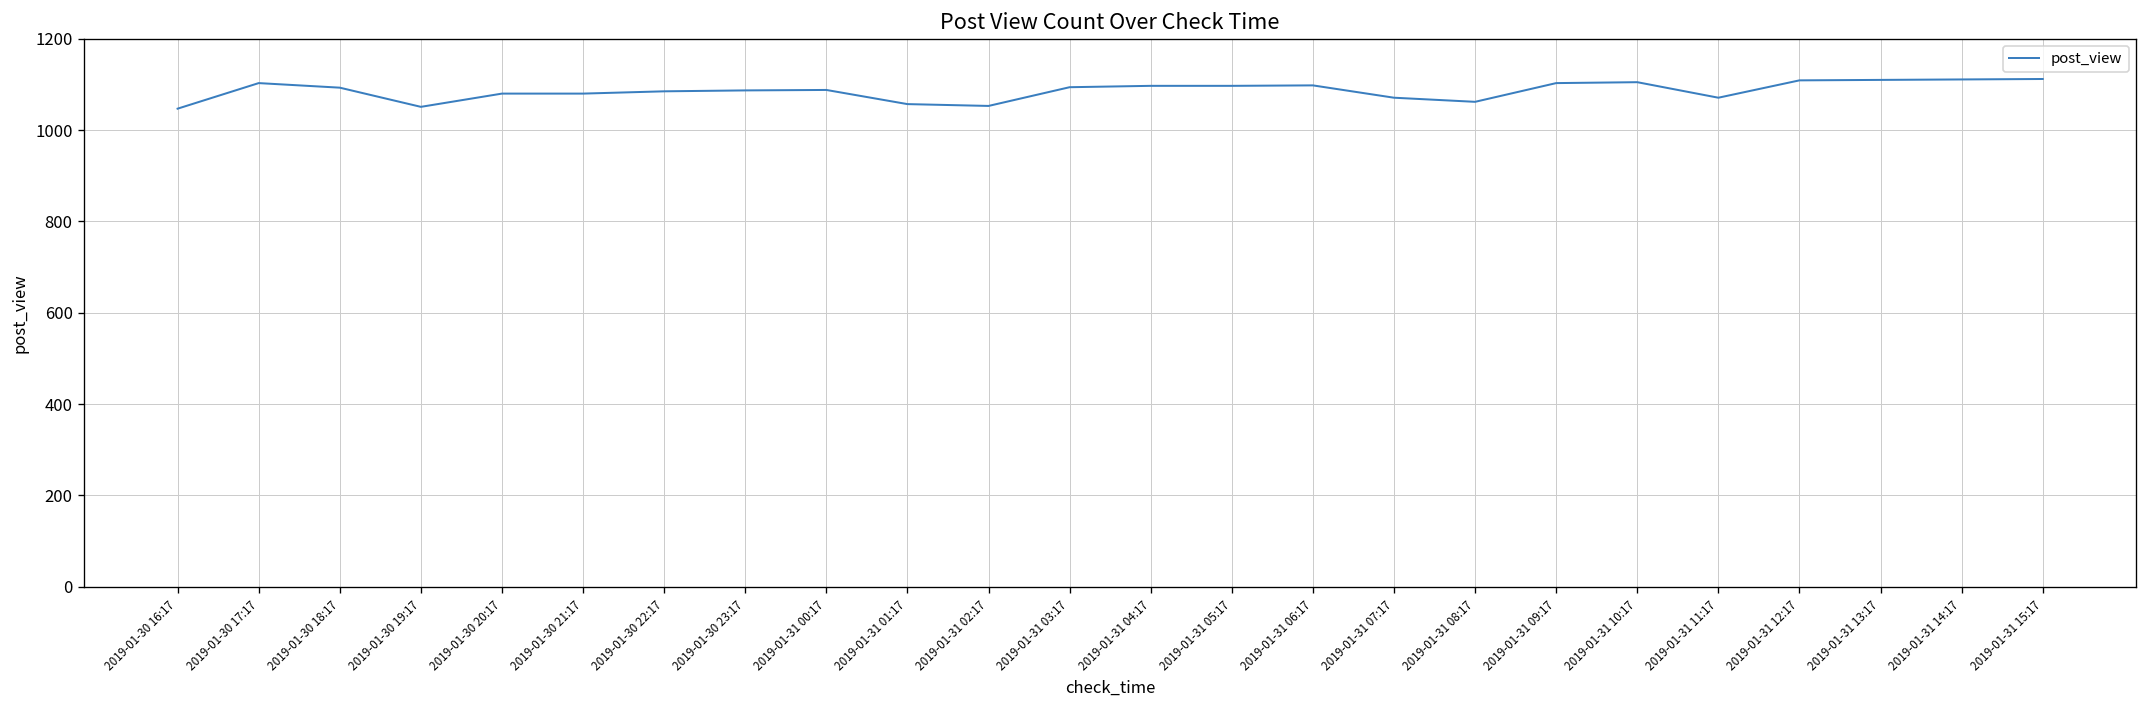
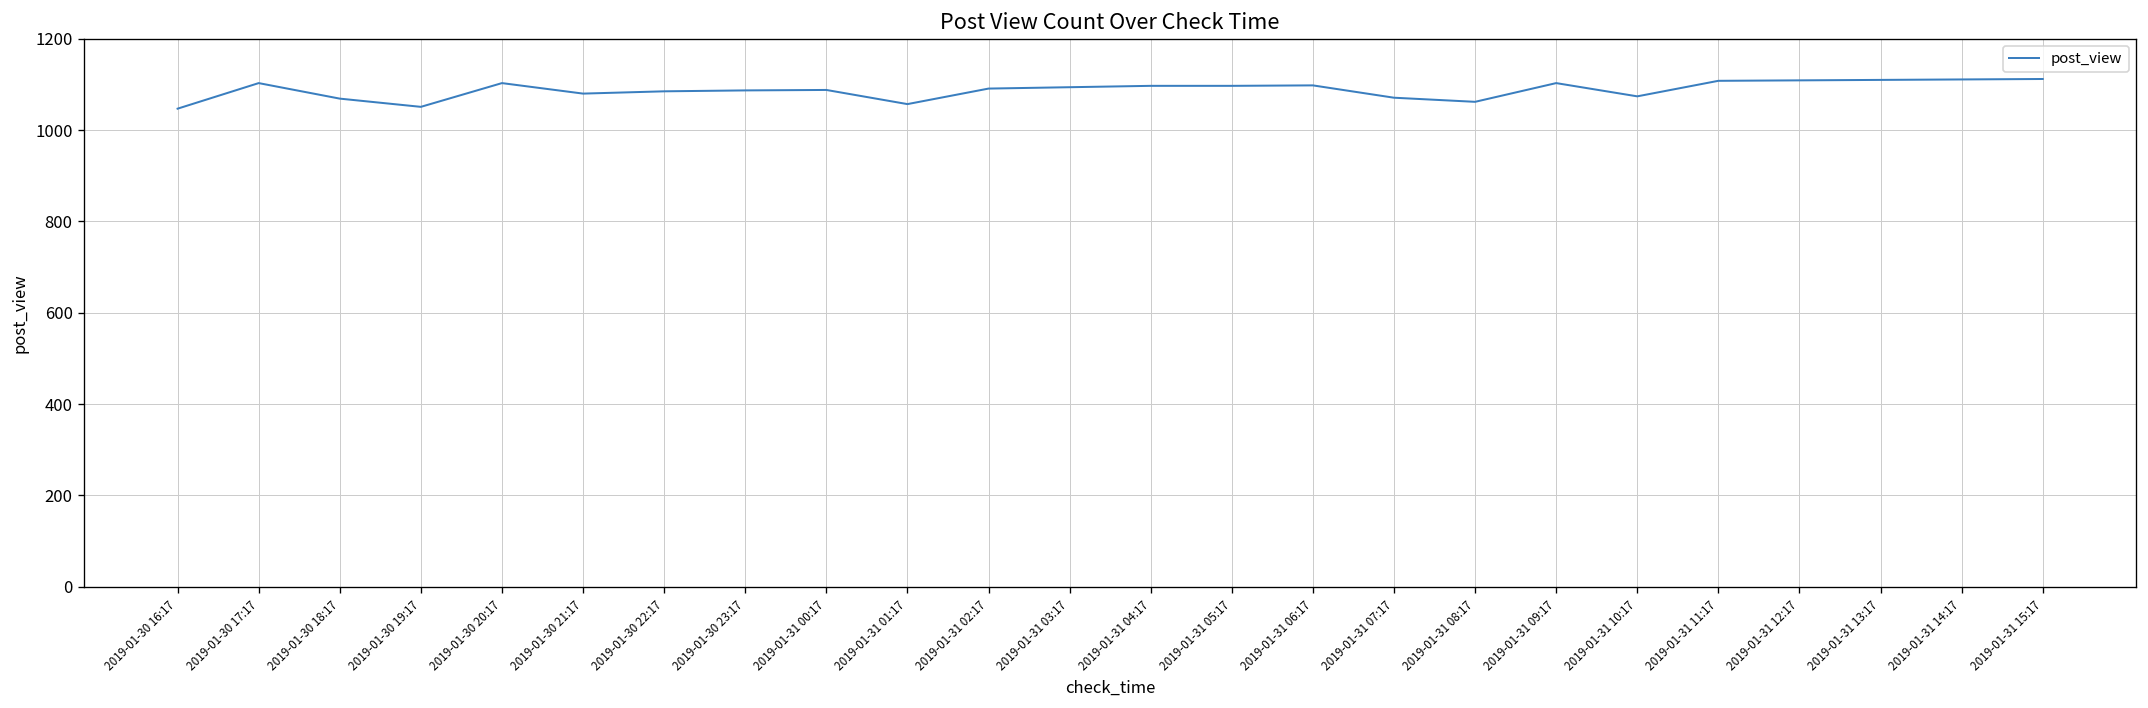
  {
    "2019-01-30 16:17": 1050,
    "2019-01-30 17:17": 1100,
-   "2019-01-30 18:17": 1090,
+   "2019-01-30 18:17": 1070,
    "2019-01-30 19:17": 1050,
-   "2019-01-30 20:17": 1080,
+   "2019-01-30 20:17": 1100,
    "2019-01-30 21:17": 1080,
    "2019-01-30 22:17": 1090,
    "2019-01-30 23:17": 1090,
    "2019-01-31 00:17": 1090,
    "2019-01-31 01:17": 1060,
-   "2019-01-31 02:17": 1050,
+   "2019-01-31 02:17": 1090,
    "2019-01-31 03:17": 1090,
    "2019-01-31 04:17": 1100,
    "2019-01-31 05:17": 1100,
    "2019-01-31 06:17": 1100,
    "2019-01-31 07:17": 1070,
    "2019-01-31 08:17": 1060,
    "2019-01-31 09:17": 1100,
-   "2019-01-31 10:17": 1110,
-   "2019-01-31 11:17": 1070,
+   "2019-01-31 10:17": 1070,
+   "2019-01-31 11:17": 1110,
    "2019-01-31 12:17": 1110,
    "2019-01-31 13:17": 1110,
    "2019-01-31 14:17": 1110,
    "2019-01-31 15:17": 1110
  }
